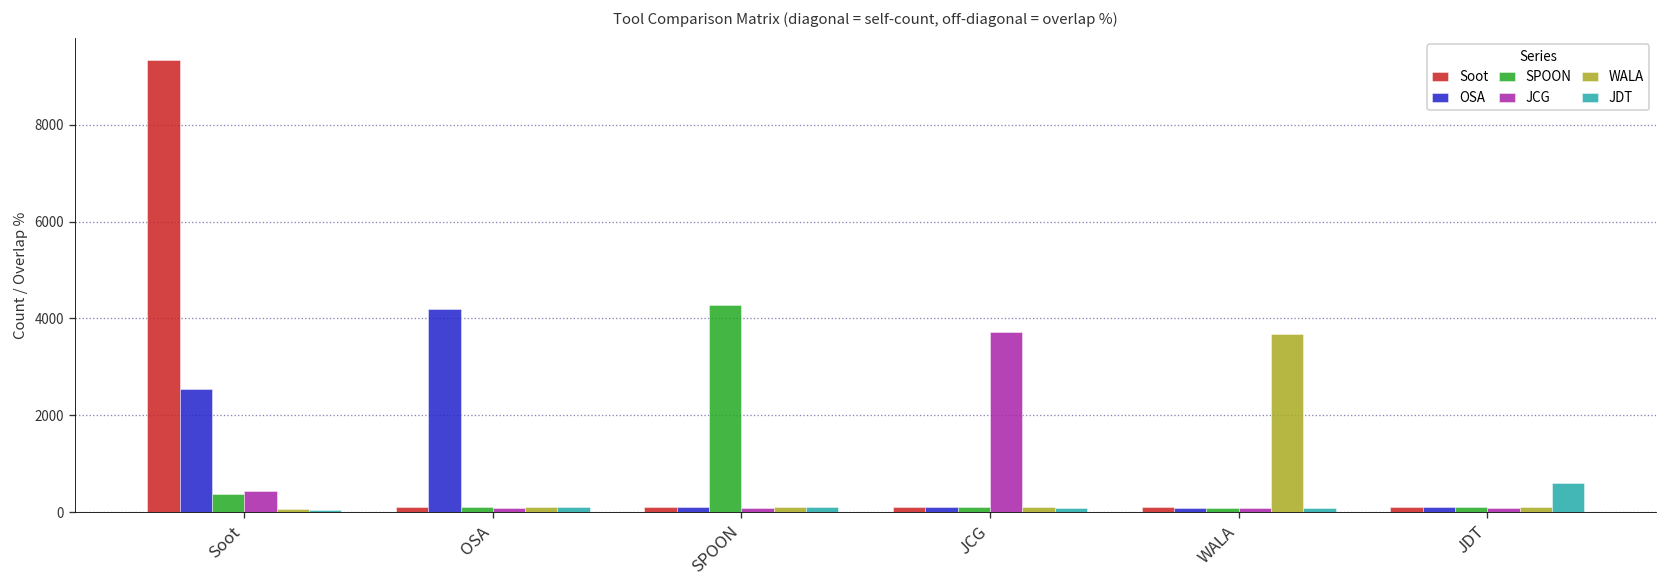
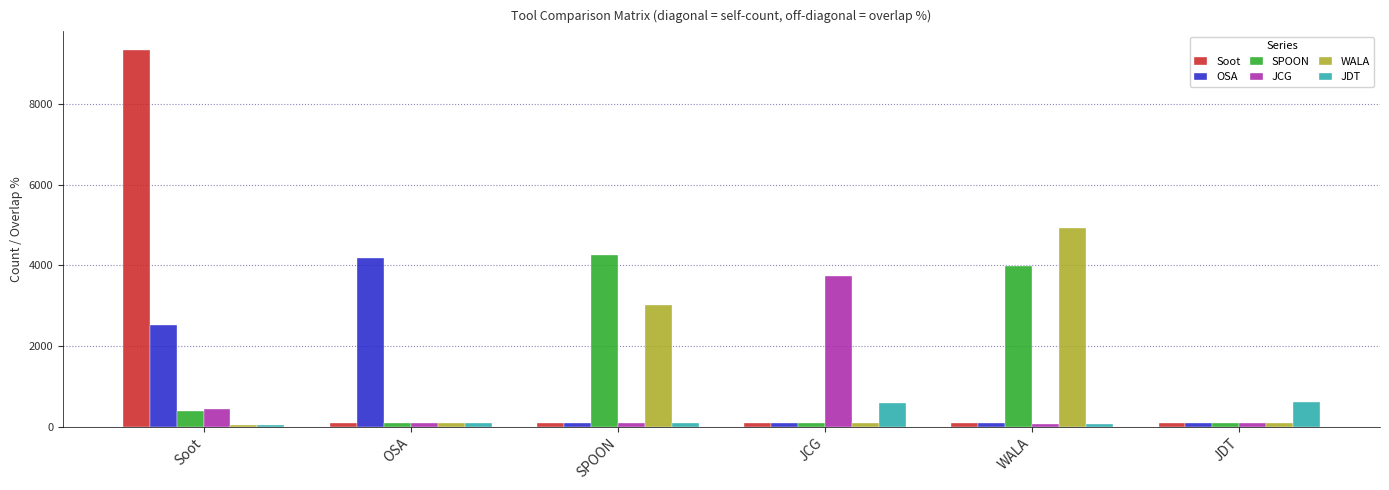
  {
    "Soot": {
      "Soot": 9300,
      "OSA": 100,
      "SPOON": 100,
      "JCG": 100,
      "WALA": 100,
      "JDT": 100
    },
    "OSA": {
      "Soot": 2500,
      "OSA": 4200,
      "SPOON": 100,
      "JCG": 100,
      "WALA": 100,
      "JDT": 100
    },
    "SPOON": {
      "Soot": 400,
      "OSA": 100,
      "SPOON": 4300,
      "JCG": 100,
-     "WALA": 100,
+     "WALA": 4000,
      "JDT": 100
    },
    "JCG": {
      "Soot": 400,
      "OSA": 100,
      "SPOON": 100,
      "JCG": 3700,
      "WALA": 100,
      "JDT": 100
    },
    "WALA": {
      "OSA": 100,
-     "SPOON": 100,
+     "SPOON": 3000,
      "JCG": 100,
-     "WALA": 3700,
+     "WALA": 4900,
      "JDT": 100
    },
    "JDT": {
      "OSA": 100,
      "SPOON": 100,
-     "JCG": 100,
+     "JCG": 600,
      "WALA": 100,
      "JDT": 600
    }
  }
